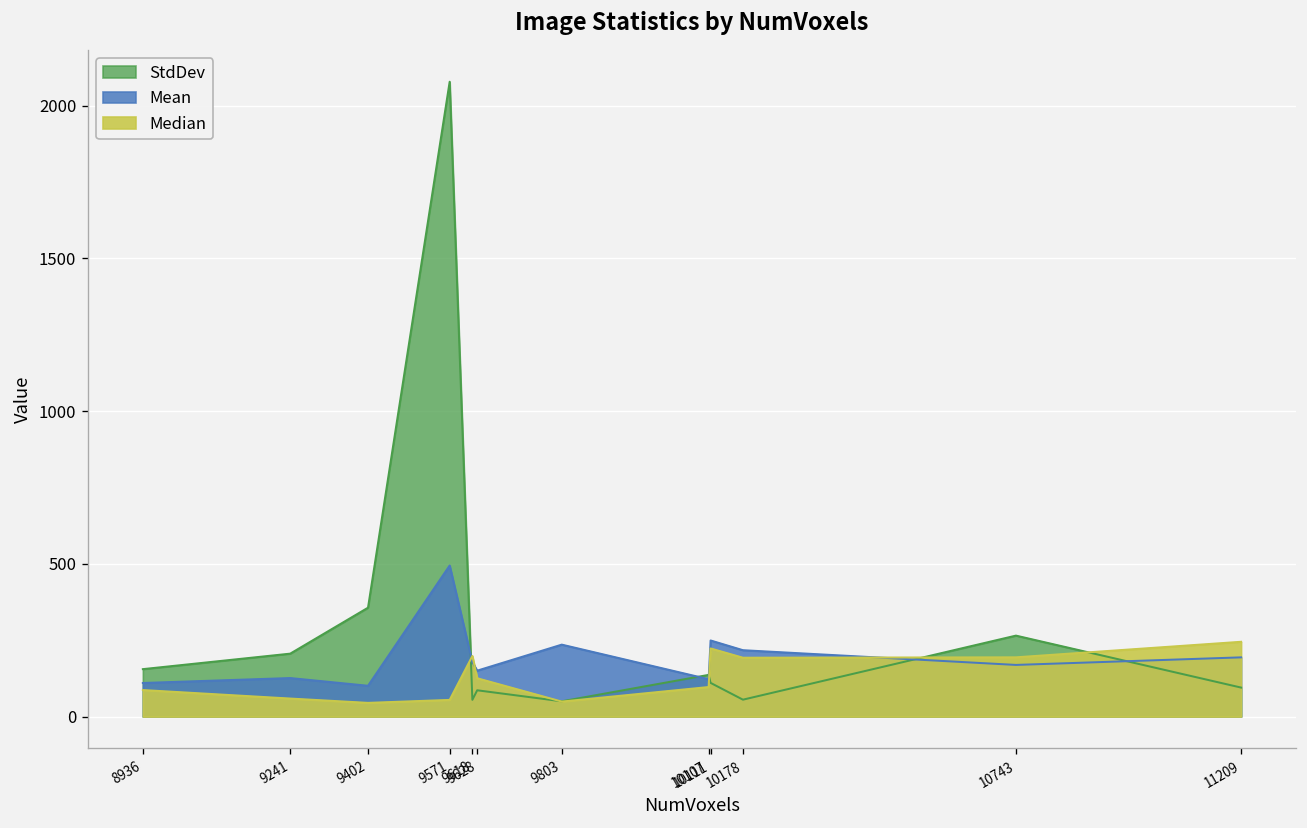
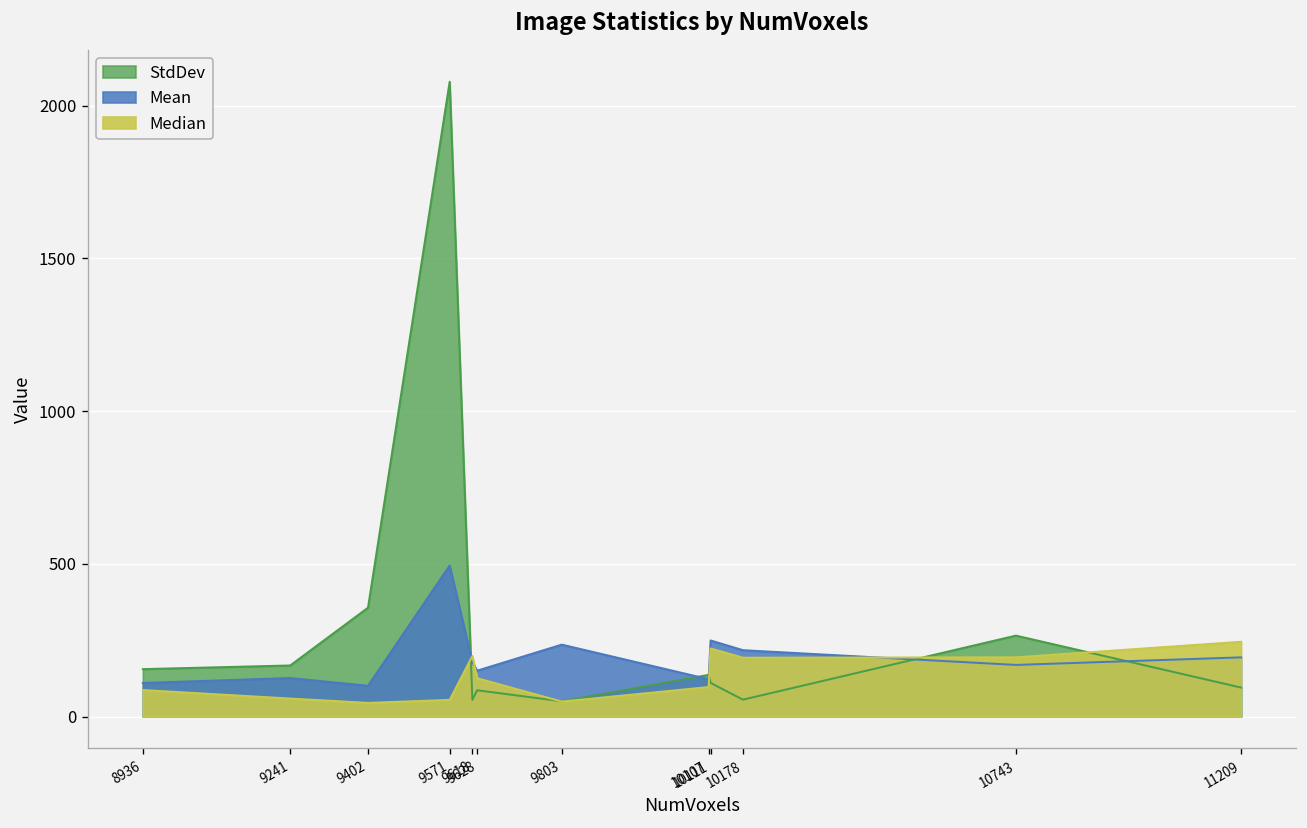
  {
    "StdDev": {
      "8936": 160,
-     "9241": 210,
+     "9241": 170,
      "9402": 360,
      "9571": 2080,
      "9618": 50,
      "9628": 90,
      "10107": 140,
      "10111": 110,
      "10178": 60,
      "10743": 270,
      "11209": 100
    },
    "Mean": {
      "8936": 110,
      "9241": 130,
      "9402": 100,
      "9571": 490,
      "9618": 180,
      "9628": 150,
      "9803": 240,
      "10107": 120,
      "10111": 250,
      "10178": 220,
      "10743": 170,
      "11209": 190
    },
    "Median": {
      "8936": 90,
      "9241": 60,
      "9402": 40,
      "9571": 50,
      "9618": 200,
      "9628": 130,
      "10107": 100,
      "10111": 220,
      "10178": 190,
      "10743": 190,
      "11209": 240
    }
  }
